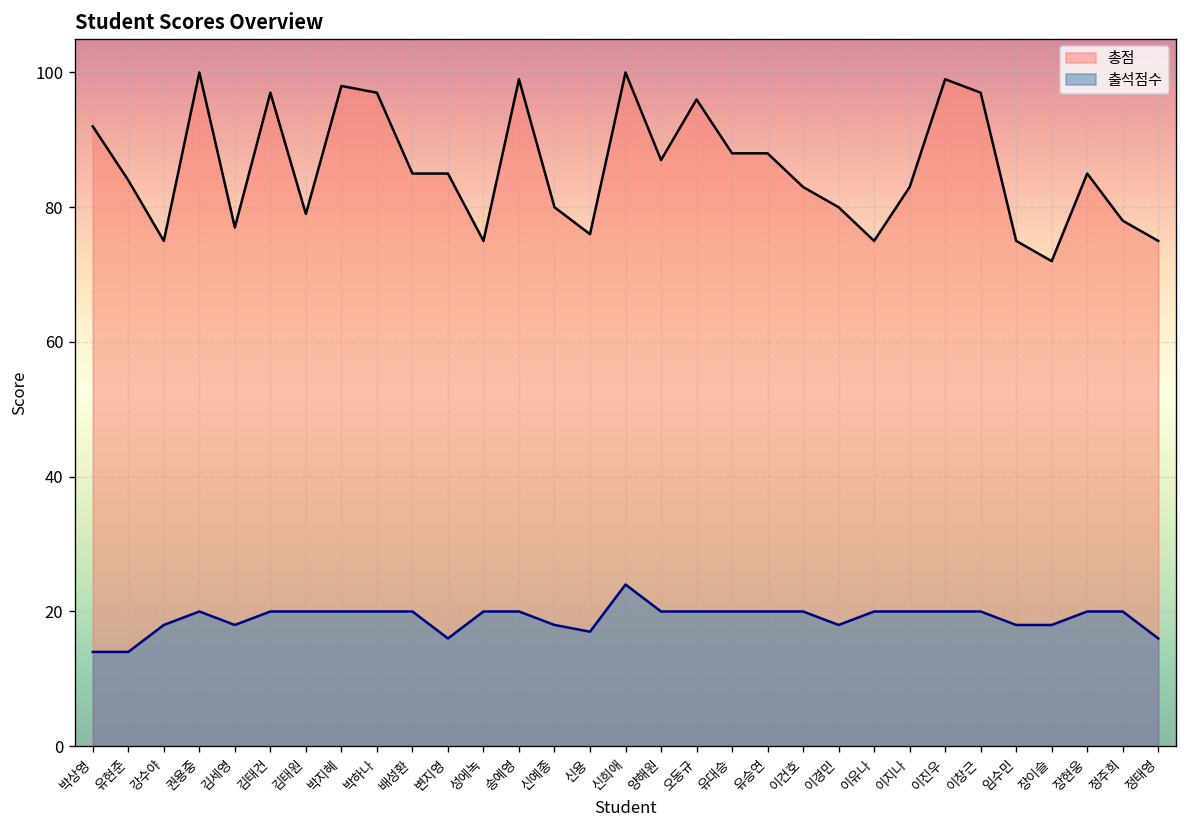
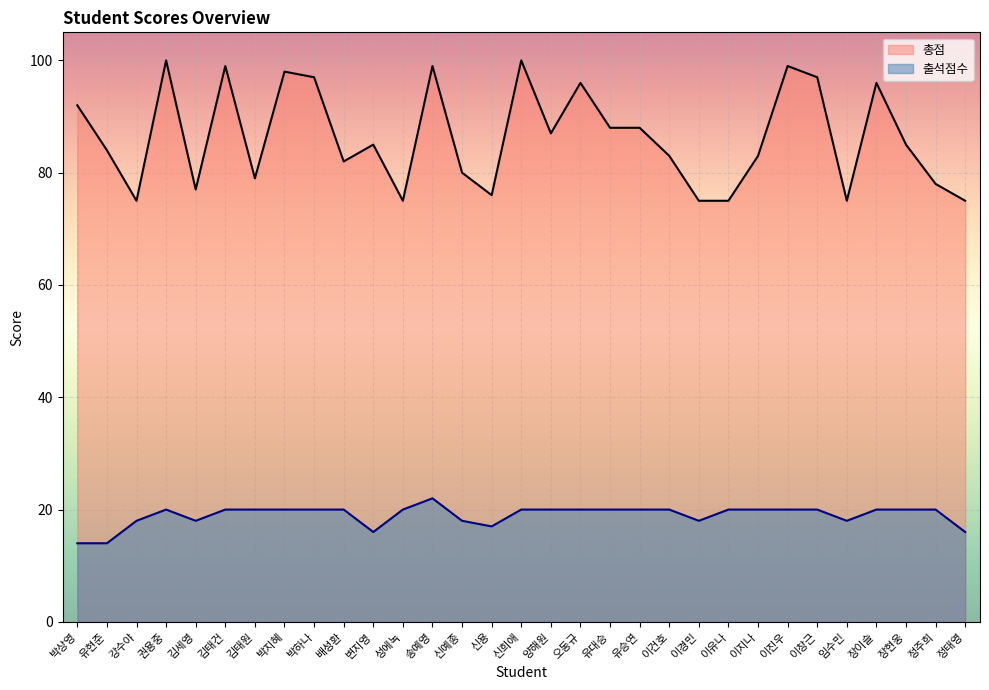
  {
    "총점": {
      "박상영": 92,
      "유현준": 84,
      "강수야": 75,
      "권용중": 100,
      "김세영": 77,
-     "김태건": 97,
+     "김태건": 99,
      "김태원": 79,
      "박지혜": 98,
      "박하나": 97,
-     "배성환": 85,
+     "배성환": 82,
      "변지영": 85,
      "성에녹": 75,
      "송예영": 99,
      "신예종": 80,
      "신용": 76,
      "신희애": 100,
      "양해원": 87,
      "오동규": 96,
      "유대승": 88,
      "유승연": 88,
      "이건호": 83,
-     "이경민": 80,
+     "이경민": 75,
      "이유나": 75,
      "이지나": 83,
      "이진우": 99,
      "이창근": 97,
      "임수민": 75,
-     "장이슬": 72,
+     "장이슬": 96,
      "장현웅": 85,
      "정주희": 78,
      "정태영": 75
    },
    "출석점수": {
      "박상영": 14,
      "유현준": 14,
      "강수야": 18,
      "권용중": 20,
      "김세영": 18,
      "김태건": 20,
      "김태원": 20,
      "박지혜": 20,
      "박하나": 20,
      "배성환": 20,
      "변지영": 16,
      "성에녹": 20,
-     "송예영": 20,
+     "송예영": 22,
      "신예종": 18,
      "신용": 17,
-     "신희애": 24,
+     "신희애": 20,
      "양해원": 20,
      "오동규": 20,
      "유대승": 20,
      "유승연": 20,
      "이건호": 20,
      "이경민": 18,
      "이유나": 20,
      "이지나": 20,
      "이진우": 20,
      "이창근": 20,
      "임수민": 18,
-     "장이슬": 18,
+     "장이슬": 20,
      "장현웅": 20,
      "정주희": 20,
      "정태영": 16
    }
  }
